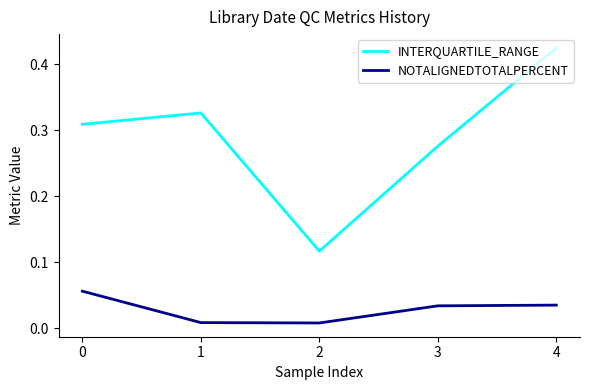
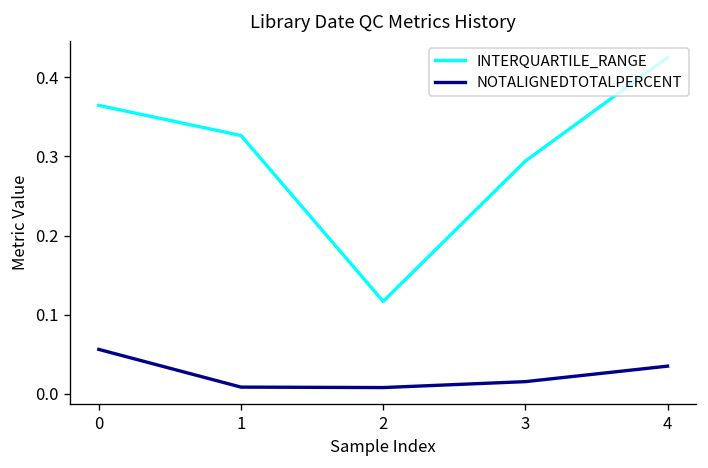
  {
    "INTERQUARTILE_RANGE": {
-     "0": 0.31,
+     "0": 0.36,
      "1": 0.33,
      "2": 0.12,
-     "3": 0.28
+     "3": 0.29
    },
    "NOTALIGNEDTOTALPERCENT": {
      "0": 0.06,
      "1": 0.01,
      "2": 0.01,
-     "3": 0.03,
+     "3": 0.02,
      "4": 0.03
    }
  }
